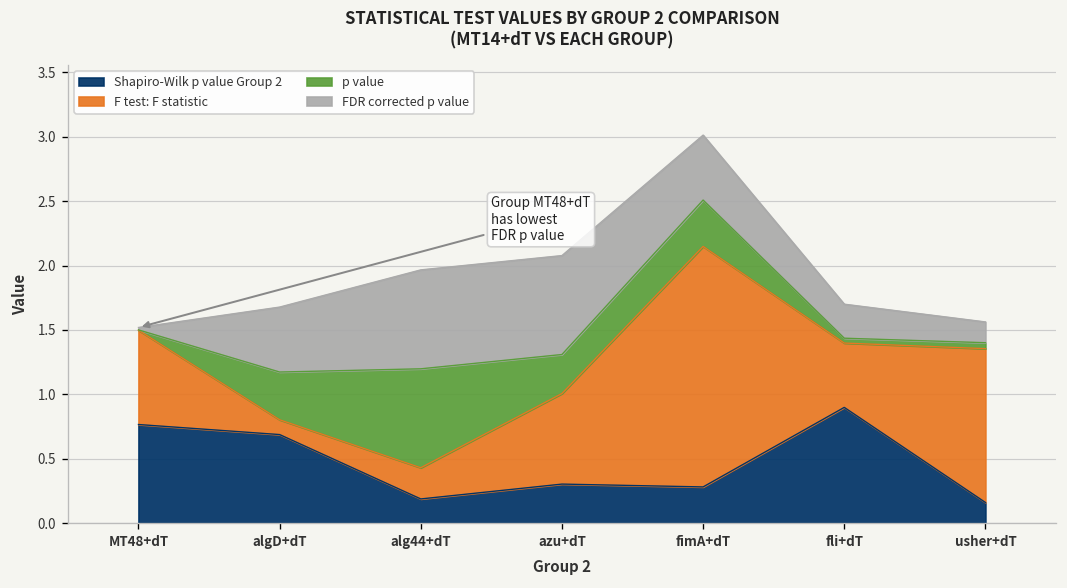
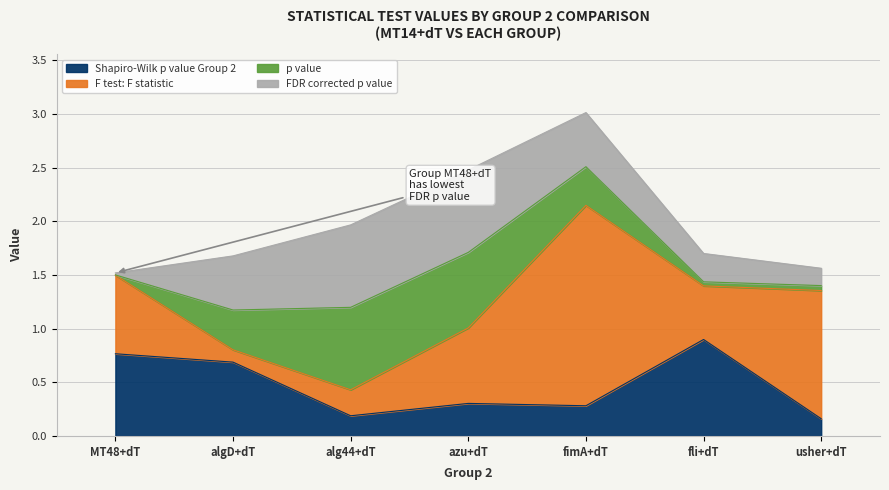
  {
    "Shapiro-Wilk p value Group 2": {
      "MT48+dT": 0.77,
      "algD+dT": 0.69,
      "alg44+dT": 0.19,
      "azu+dT": 0.30,
      "fimA+dT": 0.28,
      "fli+dT": 0.90,
      "usher+dT": 0.16
    },
    "F test: F statistic": {
      "algD+dT": 0.11,
      "alg44+dT": 0.24,
      "azu+dT": 0.70,
      "fimA+dT": 1.87,
      "fli+dT": 0.50,
      "usher+dT": 1.19
    },
    "p value": {
      "algD+dT": 0.37,
      "alg44+dT": 0.77,
-     "azu+dT": 0.30,
+     "azu+dT": 0.70,
      "fimA+dT": 0.36,
      "fli+dT": 0.04,
      "usher+dT": 0.05
    },
    "FDR corrected p value": {
      "algD+dT": 0.50,
      "alg44+dT": 0.77,
      "fimA+dT": 0.50,
      "fli+dT": 0.26,
      "usher+dT": 0.16
    }
  }
